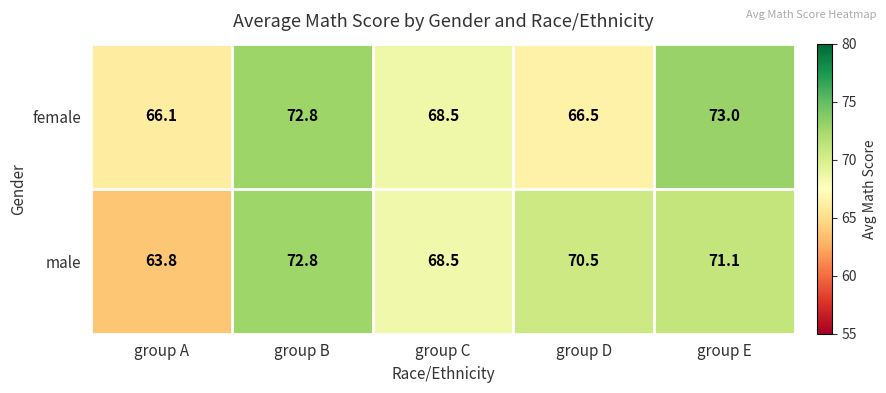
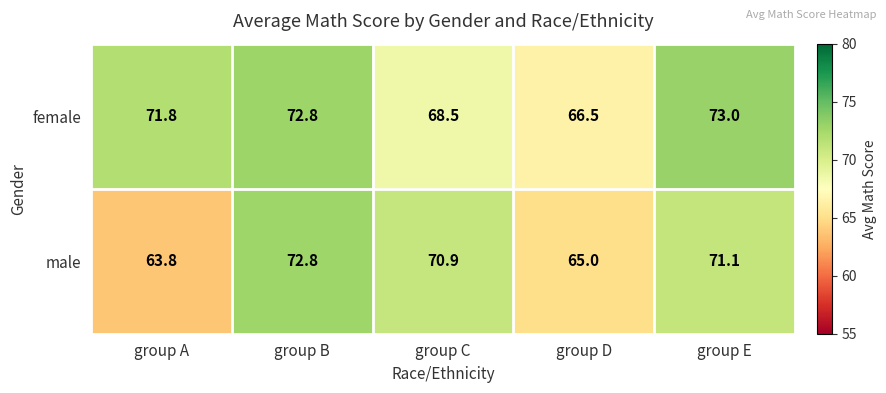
  {
    "female": {
-     "group A": 66.1,
+     "group A": 71.8,
      "group B": 72.8,
      "group C": 68.5,
      "group D": 66.5,
      "group E": 73.0
    },
    "male": {
      "group A": 63.8,
      "group B": 72.8,
-     "group C": 68.5,
-     "group D": 70.5,
+     "group C": 70.9,
+     "group D": 65.0,
      "group E": 71.1
    }
  }
